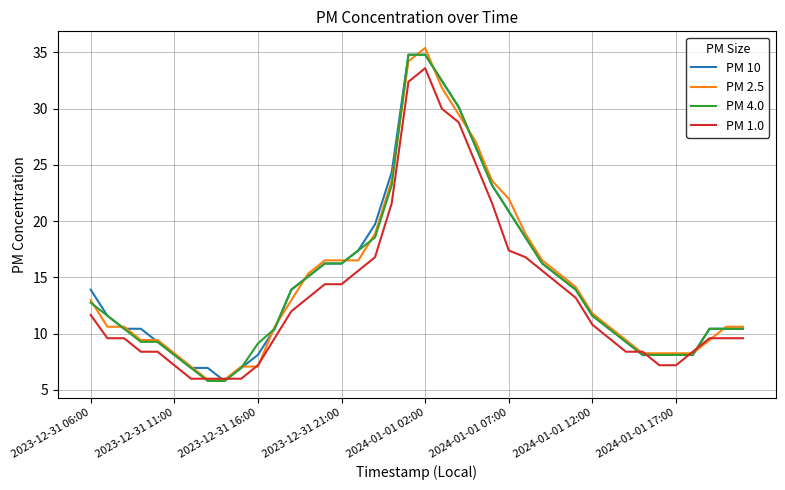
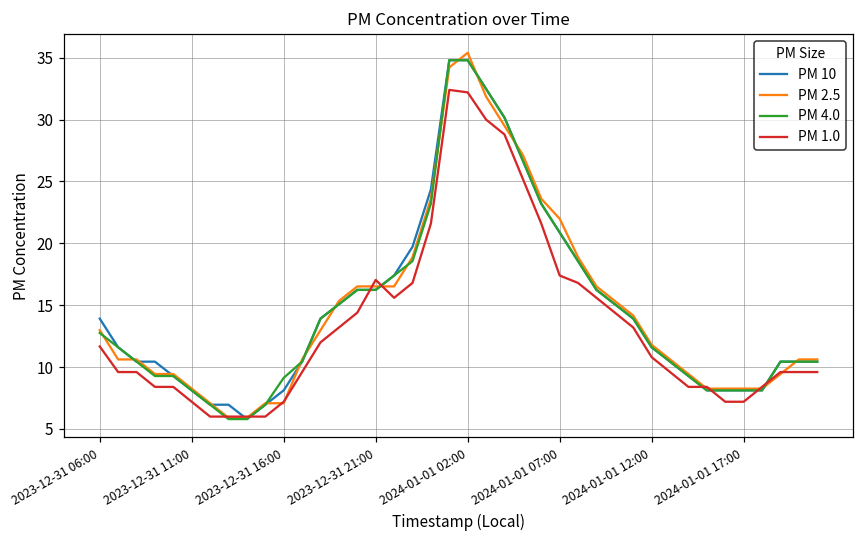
  {
    "PM 10": {
      "2023-12-31 06:00": 13.9,
      "2023-12-31 16:00": 8.1
    },
    "PM 2.5": {
      "2023-12-31 21:00": 16.5,
      "2024-01-01 02:00": 35.4,
      "2024-01-01 07:00": 22.0
    },
    "PM 4.0": {
      "2023-12-31 16:00": 9.1
    },
    "PM 1.0": {
      "2023-12-31 06:00": 11.7,
      "2023-12-31 11:00": 7.2,
-     "2023-12-31 21:00": 14.4,
-     "2024-01-01 02:00": 33.6,
+     "2023-12-31 21:00": 17.0,
+     "2024-01-01 02:00": 32.2,
      "2024-01-01 07:00": 17.4,
      "2024-01-01 12:00": 10.8,
      "2024-01-01 17:00": 7.2
    }
  }
